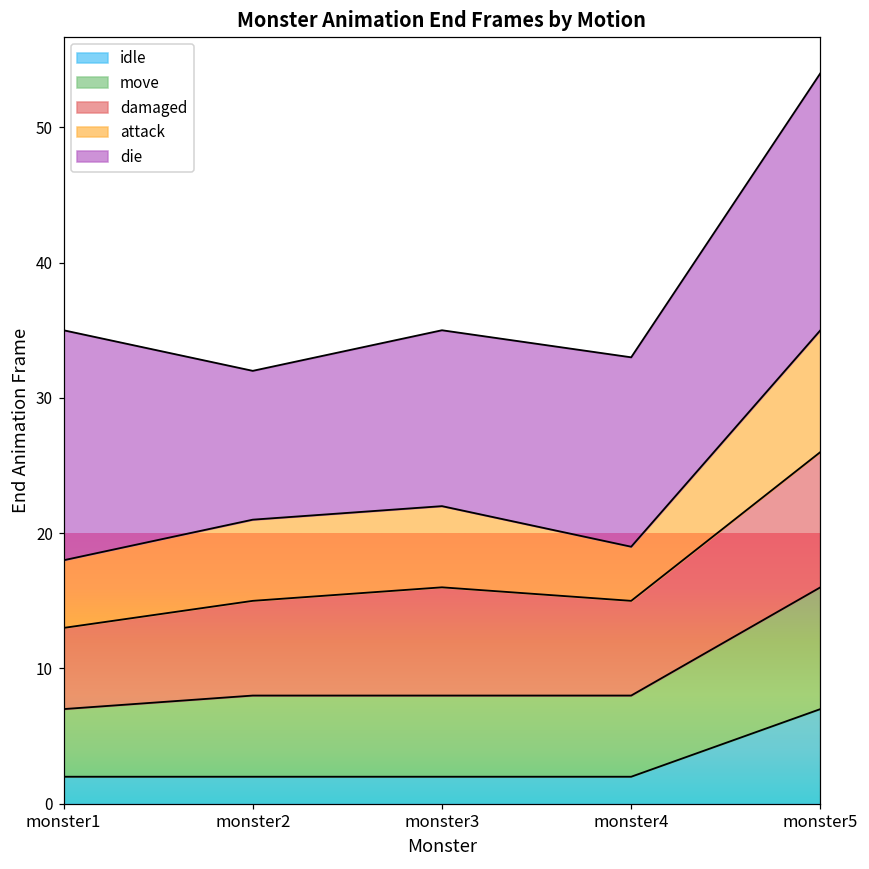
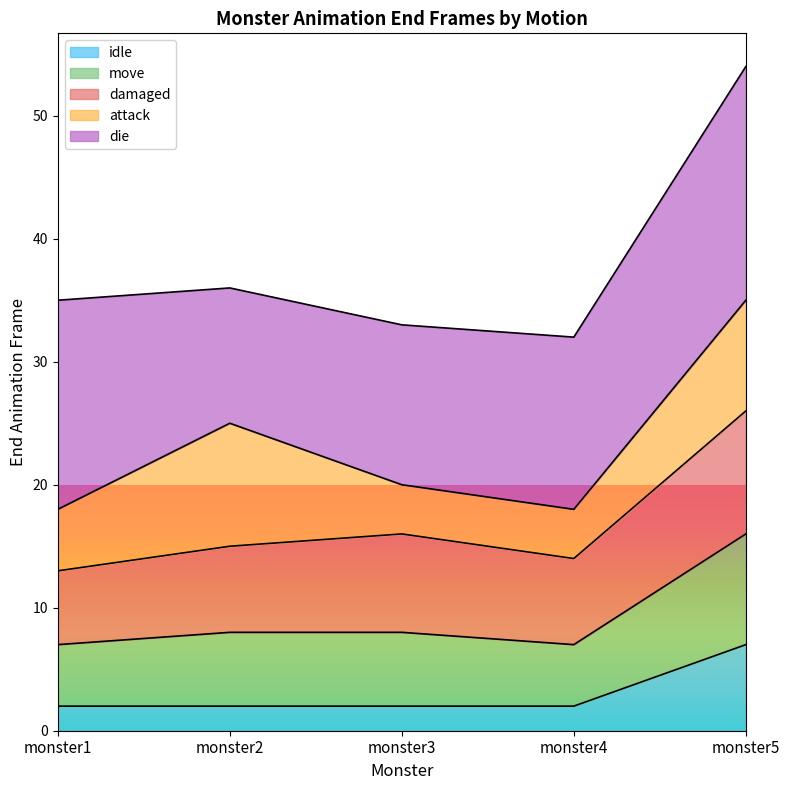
  {
    "idle": {
      "monster1": 2,
      "monster2": 2,
      "monster3": 2,
      "monster4": 2,
      "monster5": 7
    },
    "move": {
      "monster1": 5,
      "monster2": 6,
      "monster3": 6,
-     "monster4": 6,
+     "monster4": 5,
      "monster5": 9
    },
    "damaged": {
      "monster1": 6,
      "monster2": 7,
      "monster3": 8,
      "monster4": 7,
      "monster5": 10
    },
    "attack": {
      "monster1": 5,
-     "monster2": 6,
-     "monster3": 6,
+     "monster2": 10,
+     "monster3": 4,
      "monster4": 4,
      "monster5": 9
    },
    "die": {
      "monster1": 17,
      "monster2": 11,
      "monster3": 13,
      "monster4": 14,
      "monster5": 19
    }
  }
